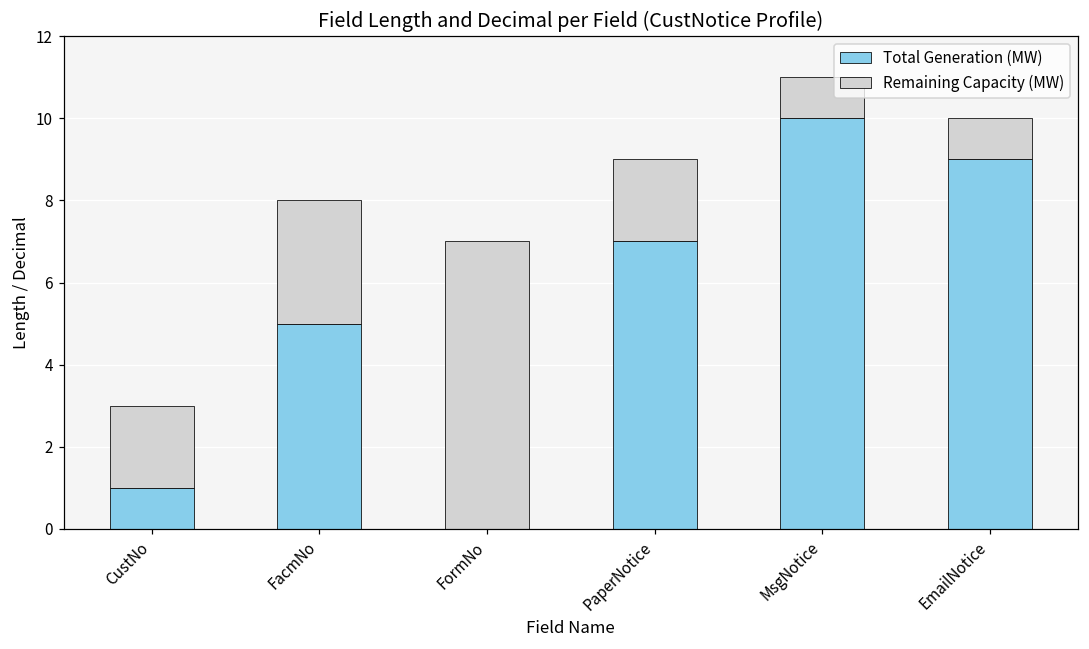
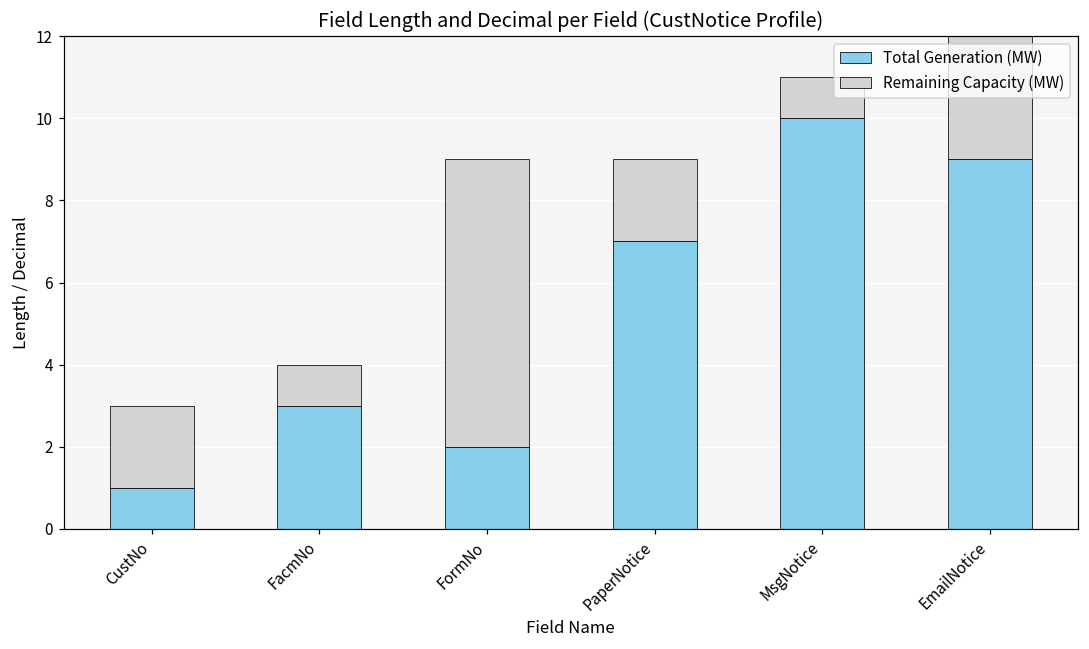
  {
    "Total Generation (MW)": {
      "CustNo": 1,
-     "FacmNo": 5,
-     "FormNo": 0,
+     "FacmNo": 3,
+     "FormNo": 2,
      "PaperNotice": 7,
      "MsgNotice": 10,
      "EmailNotice": 9
    },
    "Remaining Capacity (MW)": {
      "CustNo": 2,
-     "FacmNo": 3,
+     "FacmNo": 1,
      "FormNo": 7,
      "PaperNotice": 2,
      "MsgNotice": 1,
-     "EmailNotice": 1
+     "EmailNotice": 3
    }
  }
